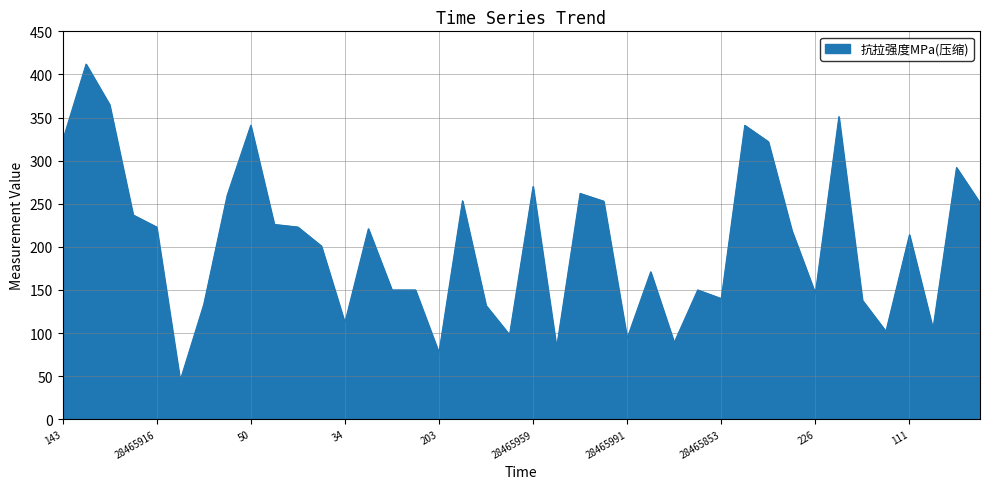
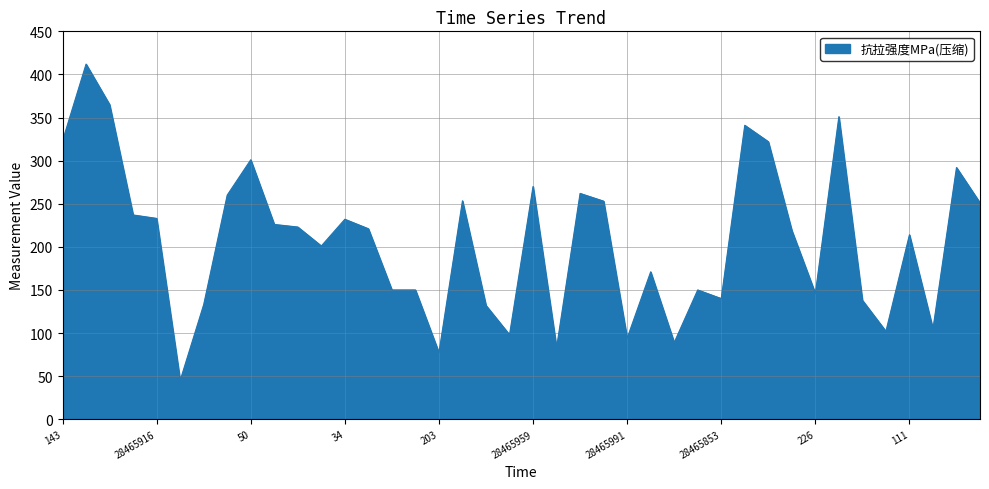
  {
    "143": 320,
-   "28465916": 220,
-   "50": 340,
-   "34": 110,
+   "28465916": 230,
+   "50": 300,
+   "34": 230,
    "203": 80,
    "28465959": 270,
    "28465991": 90,
    "28465853": 140,
    "226": 150,
    "111": 210
  }
